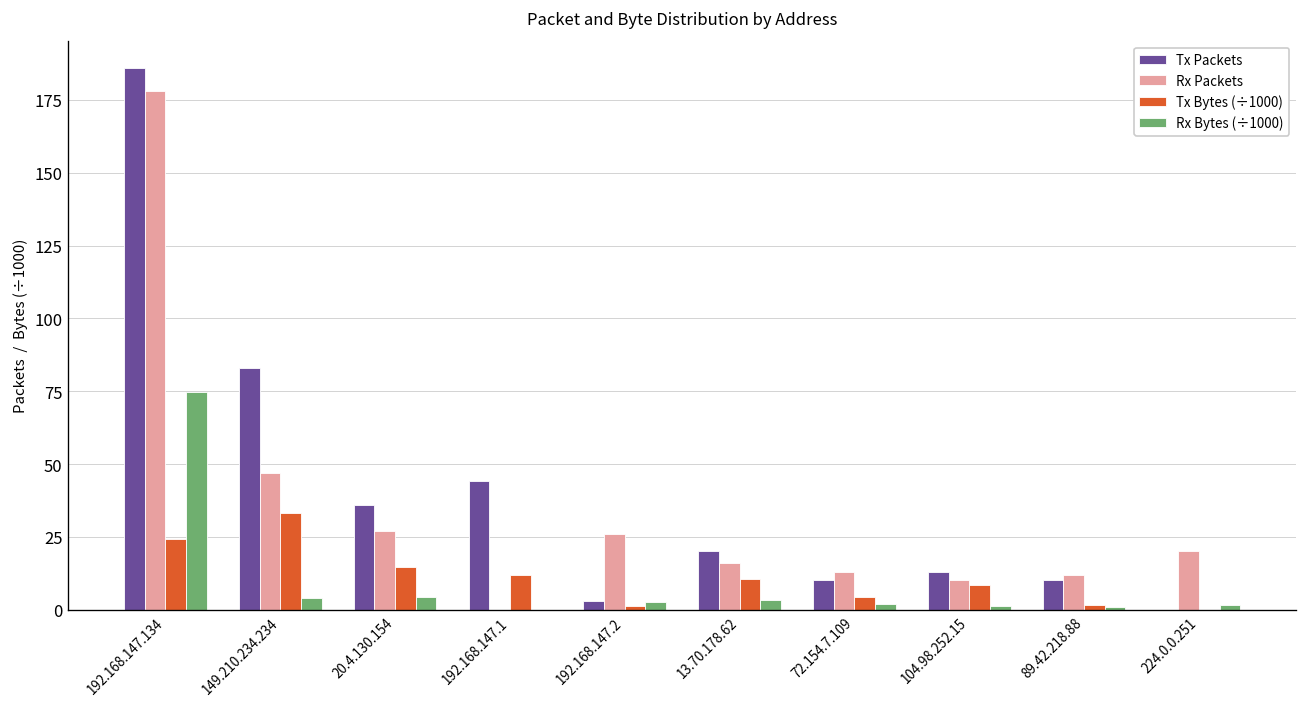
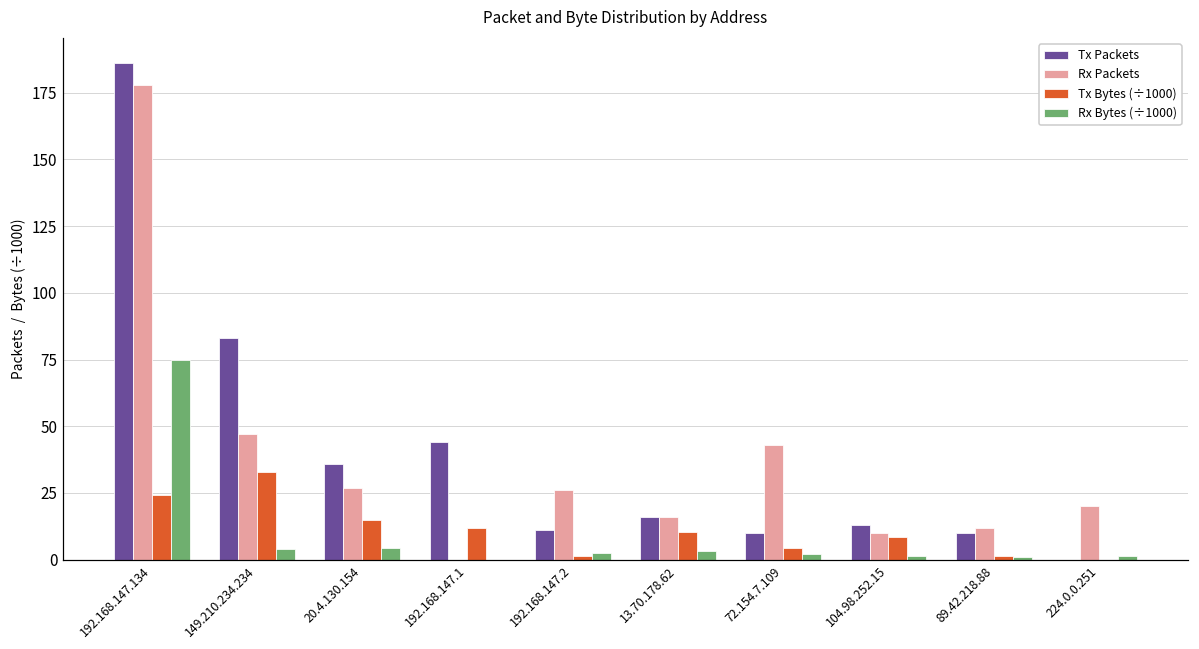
  {
    "Tx Packets": {
      "192.168.147.134": 186,
      "149.210.234.234": 83,
      "20.4.130.154": 36,
      "192.168.147.1": 44,
-     "192.168.147.2": 3,
-     "13.70.178.62": 20,
+     "192.168.147.2": 11,
+     "13.70.178.62": 16,
      "72.154.7.109": 10,
      "104.98.252.15": 13,
      "89.42.218.88": 10,
      "224.0.0.251": 0
    },
    "Rx Packets": {
      "192.168.147.134": 178,
      "149.210.234.234": 47,
      "20.4.130.154": 27,
      "192.168.147.1": 0,
      "192.168.147.2": 26,
      "13.70.178.62": 16,
-     "72.154.7.109": 13,
+     "72.154.7.109": 43,
      "104.98.252.15": 10,
      "89.42.218.88": 12,
      "224.0.0.251": 20
    },
    "Tx Bytes (÷1000)": {
      "192.168.147.134": 24,
      "149.210.234.234": 33,
      "20.4.130.154": 15,
      "192.168.147.1": 12,
      "192.168.147.2": 1,
      "13.70.178.62": 11,
      "72.154.7.109": 4,
      "104.98.252.15": 8,
      "89.42.218.88": 2,
      "224.0.0.251": 0
    },
    "Rx Bytes (÷1000)": {
      "192.168.147.134": 75,
      "149.210.234.234": 4,
      "20.4.130.154": 5,
      "192.168.147.1": 0,
      "192.168.147.2": 3,
      "13.70.178.62": 3,
      "72.154.7.109": 2,
      "104.98.252.15": 1,
      "224.0.0.251": 1
    }
  }
